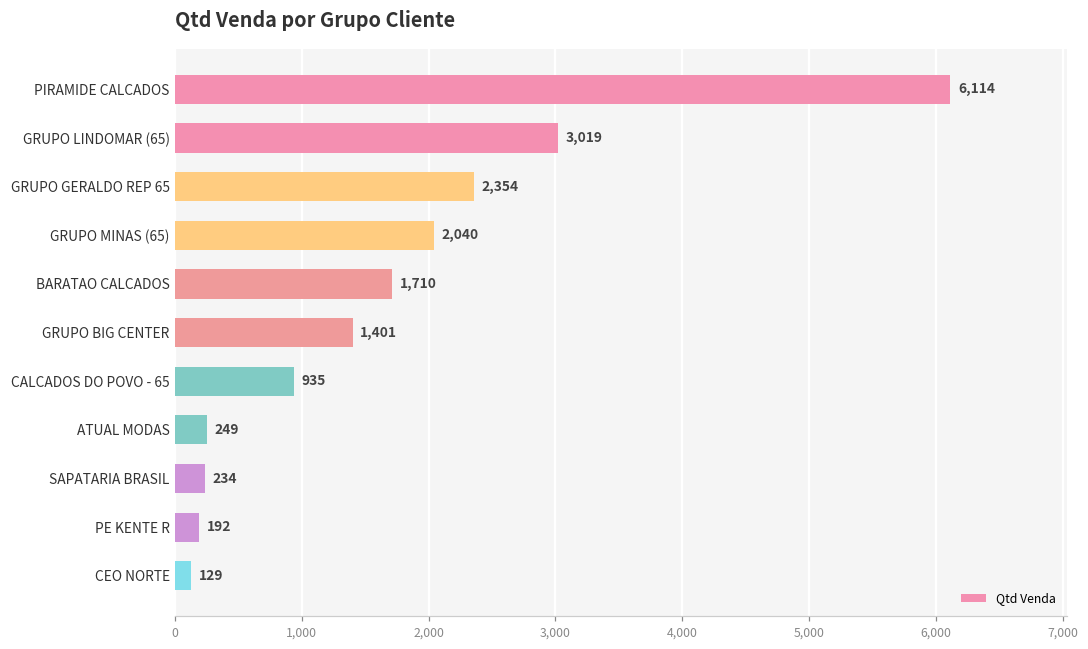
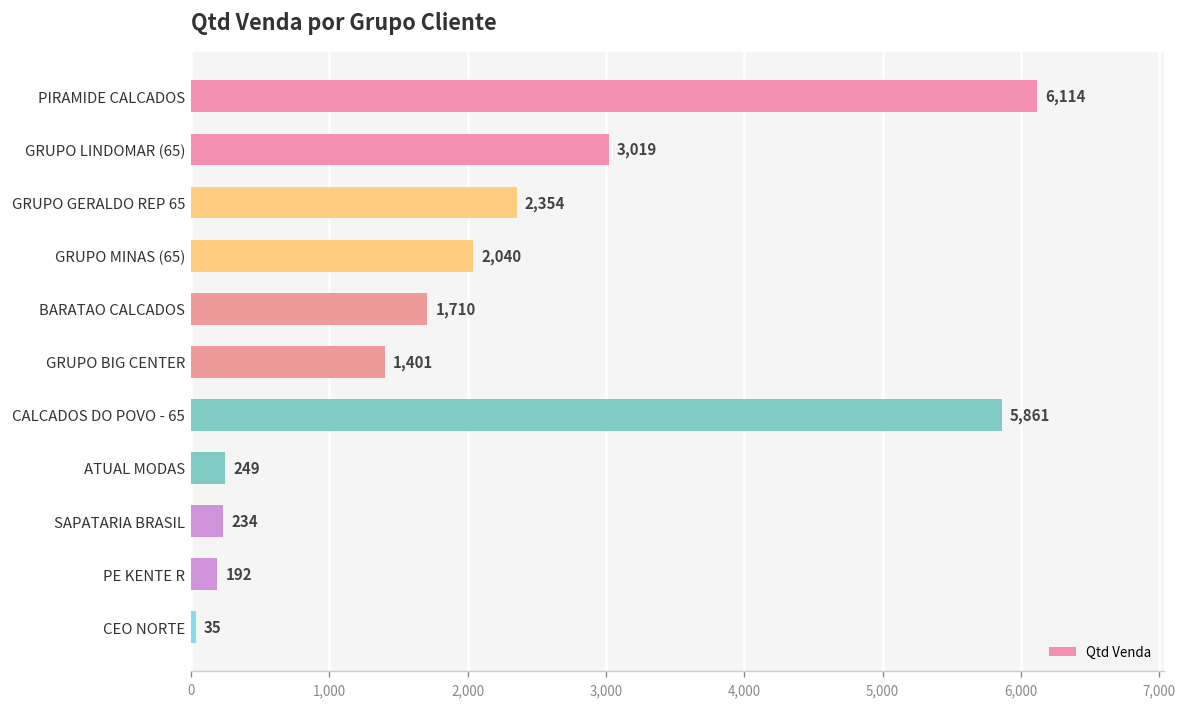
  {
    "PIRAMIDE CALCADOS": "6,114",
    "GRUPO LINDOMAR (65)": "3,019",
    "GRUPO GERALDO REP 65": "2,354",
    "GRUPO MINAS (65)": "2,040",
    "BARATAO CALCADOS": "1,710",
    "GRUPO BIG CENTER": "1,401",
-   "CALCADOS DO POVO - 65": "935",
+   "CALCADOS DO POVO - 65": "5,861",
    "ATUAL MODAS": "249",
    "SAPATARIA BRASIL": "234",
    "PE KENTE R": "192",
-   "CEO NORTE": "129"
+   "CEO NORTE": "35"
  }
